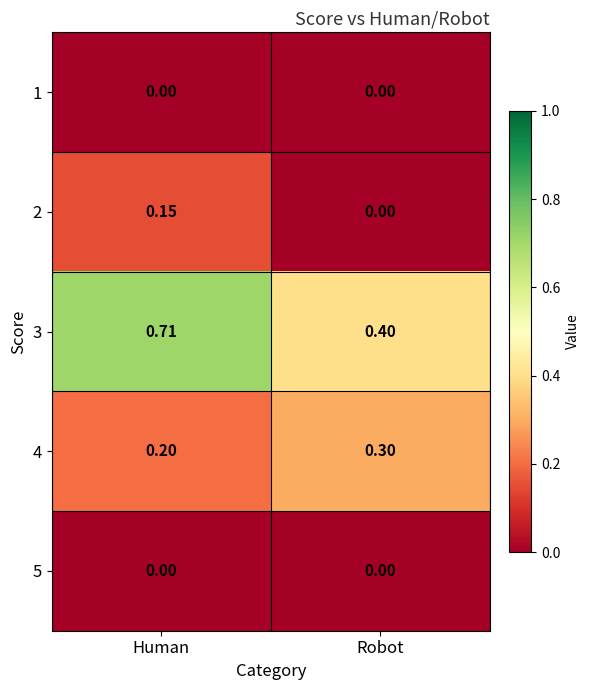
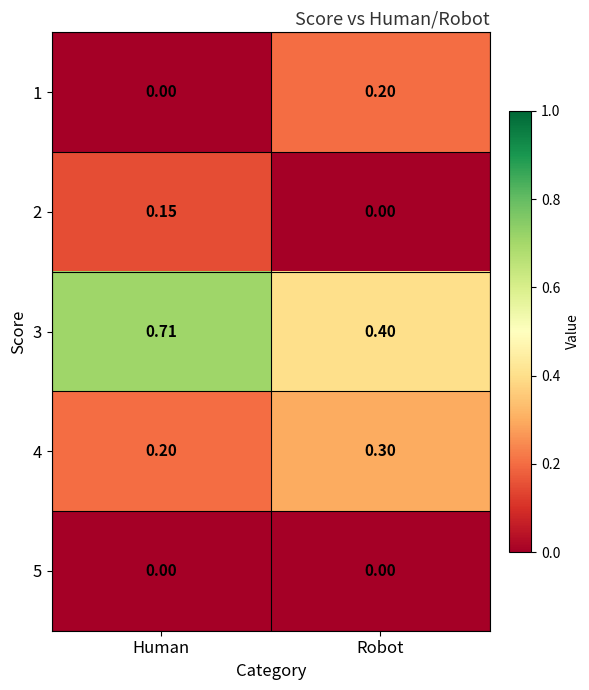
  {
    "1": {
      "Human": 0.00,
-     "Robot": 0.00
+     "Robot": 0.20
    },
    "2": {
      "Human": 0.15,
      "Robot": 0.00
    },
    "3": {
      "Human": 0.71,
      "Robot": 0.40
    },
    "4": {
      "Human": 0.20,
      "Robot": 0.30
    },
    "5": {
      "Human": 0.00,
      "Robot": 0.00
    }
  }
